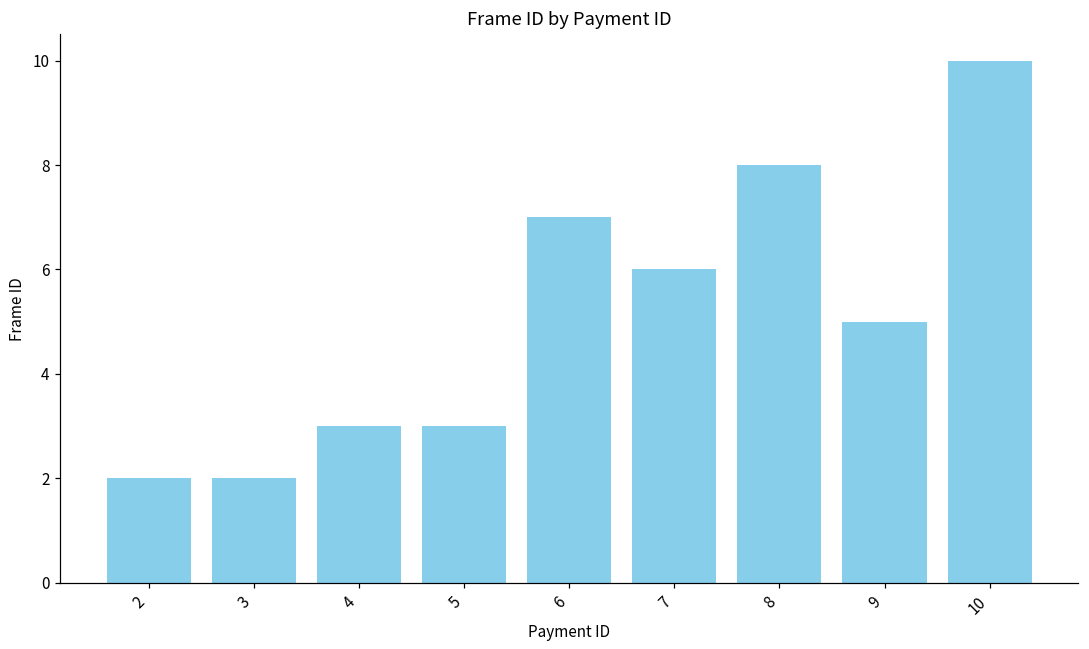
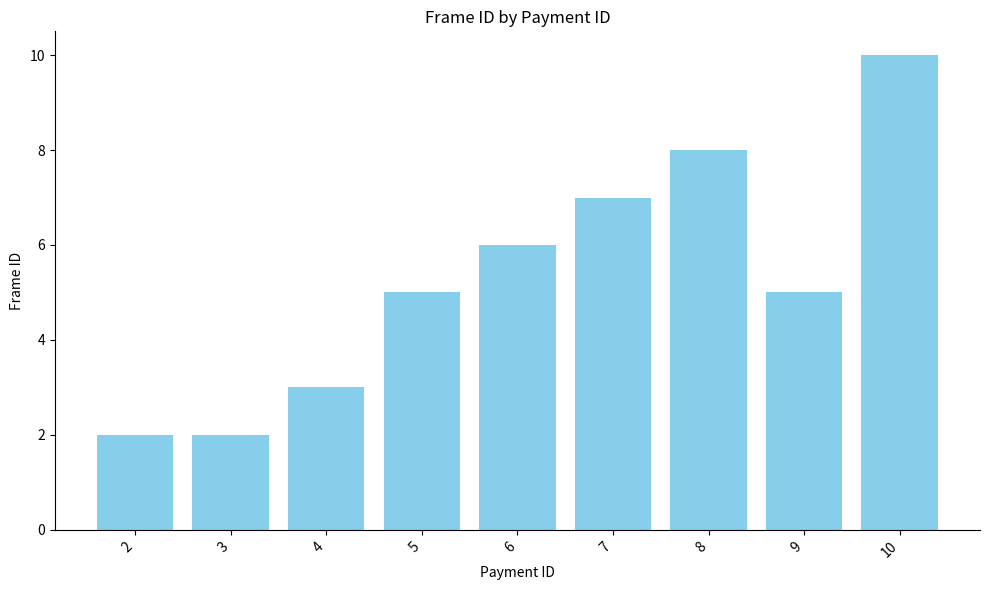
  {
    "2": 2,
    "3": 2,
    "4": 3,
-   "5": 3,
-   "6": 7,
-   "7": 6,
+   "5": 5,
+   "6": 6,
+   "7": 7,
    "8": 8,
    "9": 5,
    "10": 10
  }
